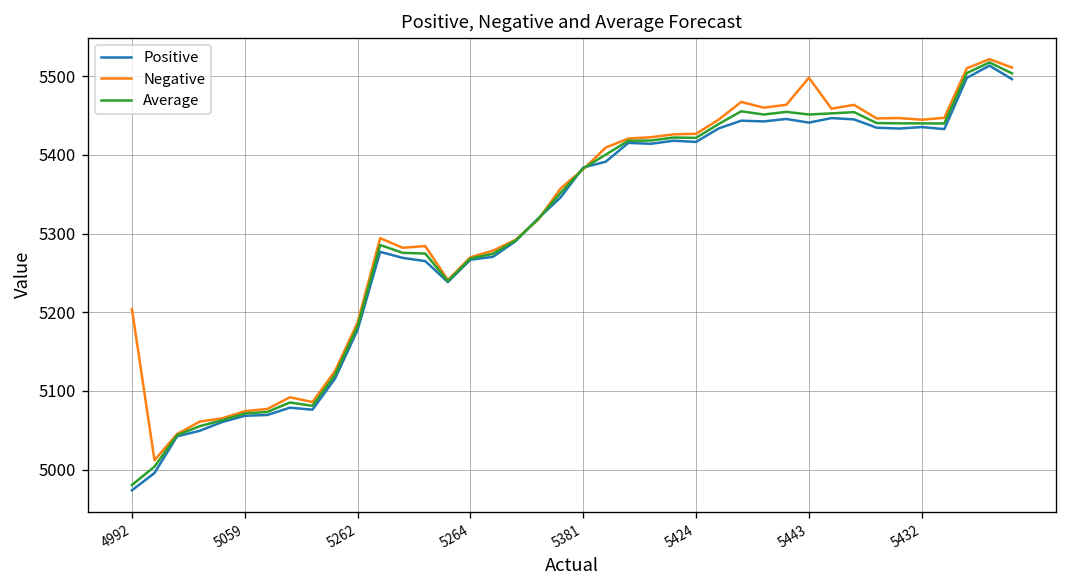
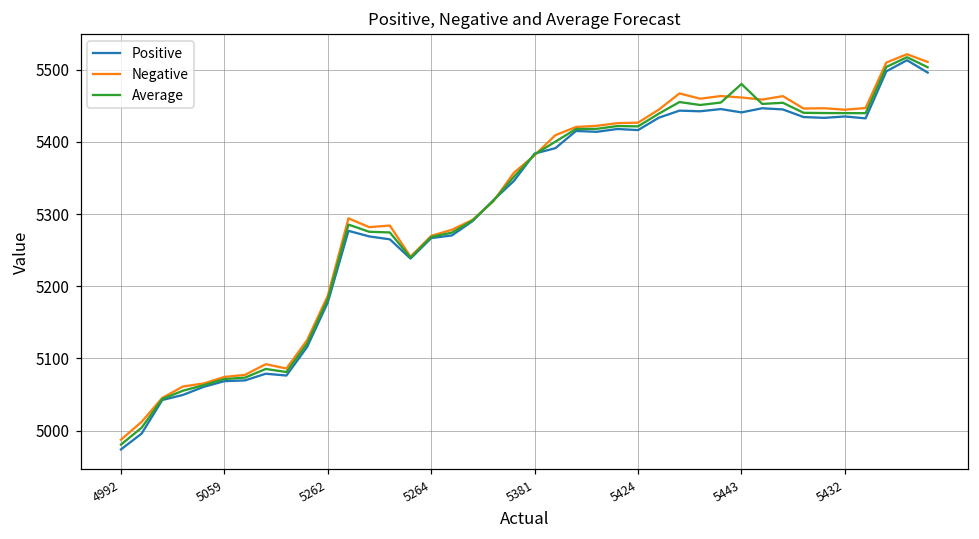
  {
    "Positive": {
      "4992": 4970,
      "5262": 5180,
      "5424": 5420,
      "5443": 5440,
      "5432": 5440
    },
    "Negative": {
-     "4992": 5200,
+     "4992": 4990,
      "5262": 5190,
      "5424": 5430,
-     "5443": 5500,
+     "5443": 5460,
      "5432": 5440
    },
    "Average": {
      "4992": 4980,
      "5262": 5180,
      "5424": 5420,
-     "5443": 5450,
+     "5443": 5480,
      "5432": 5440
    }
  }
